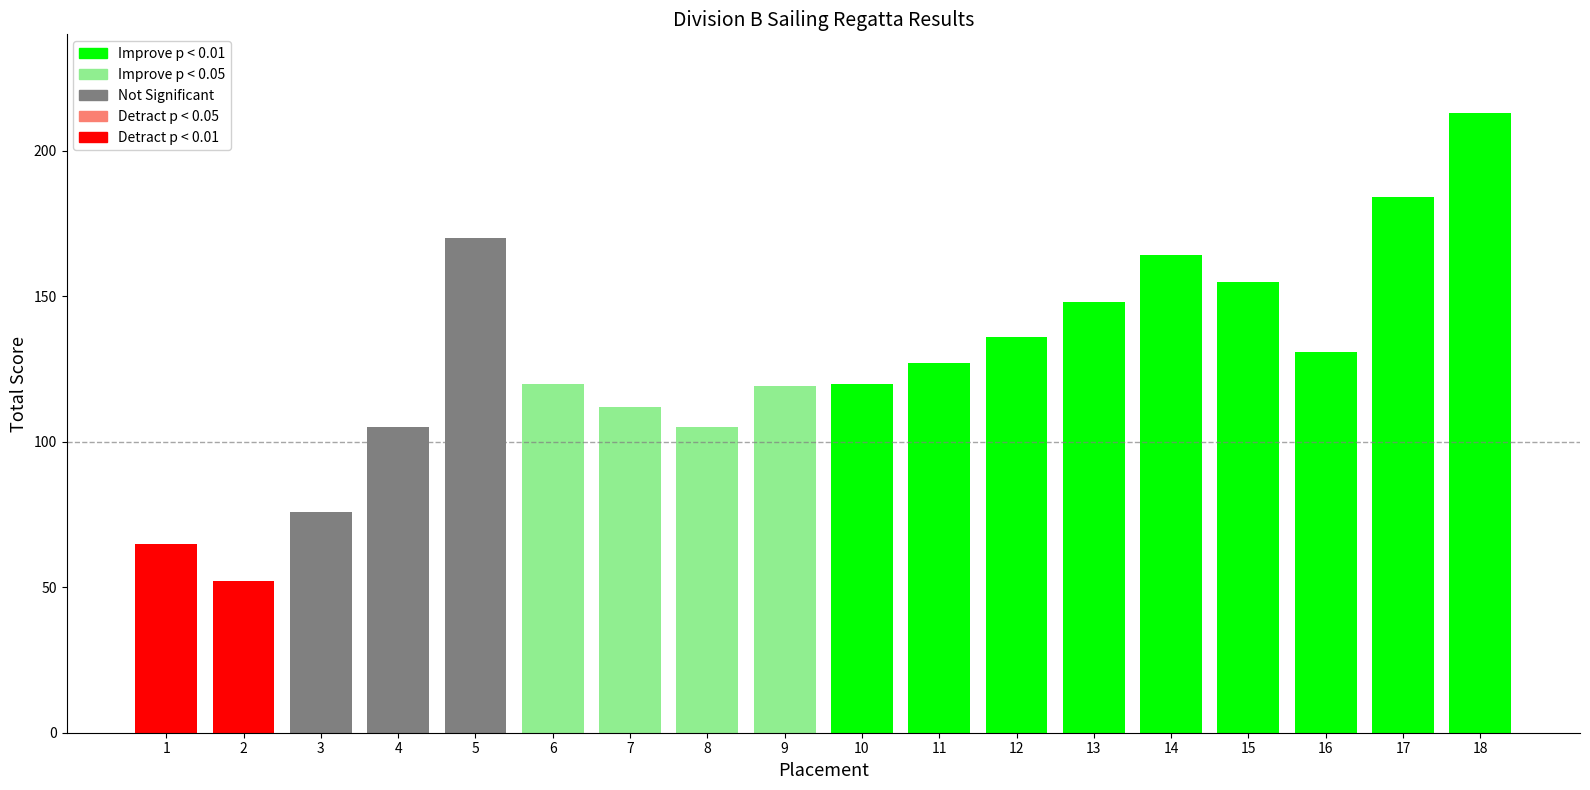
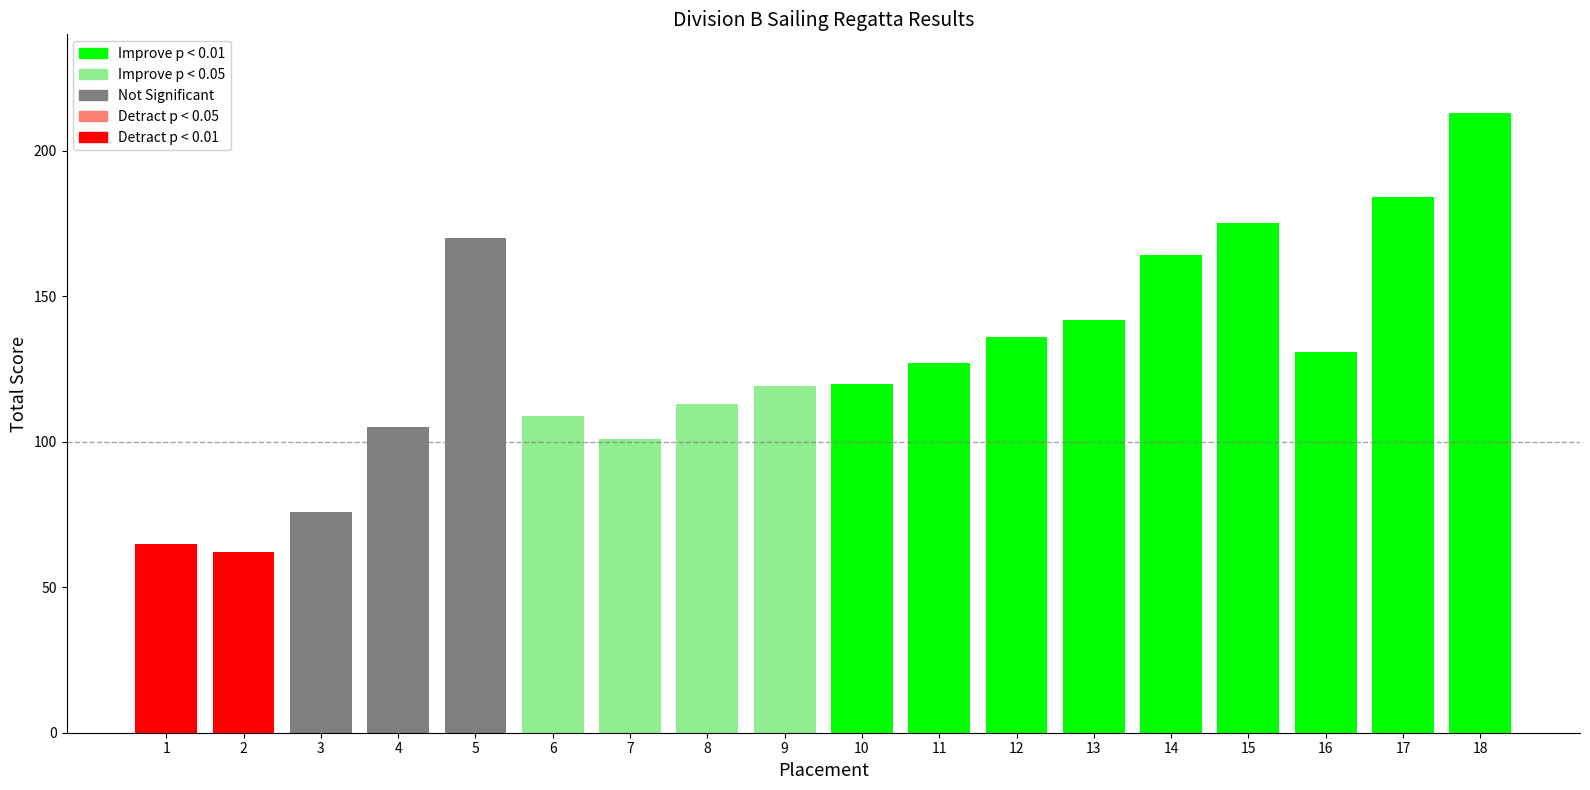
  {
    "1": 65,
-   "2": 52,
+   "2": 62,
    "3": 76,
    "4": 105,
    "5": 170,
-   "6": 120,
-   "7": 112,
-   "8": 105,
+   "6": 109,
+   "7": 101,
+   "8": 113,
    "9": 119,
    "10": 120,
    "11": 127,
    "12": 136,
-   "13": 148,
+   "13": 142,
    "14": 164,
-   "15": 155,
+   "15": 175,
    "16": 131,
    "17": 184,
    "18": 213
  }
